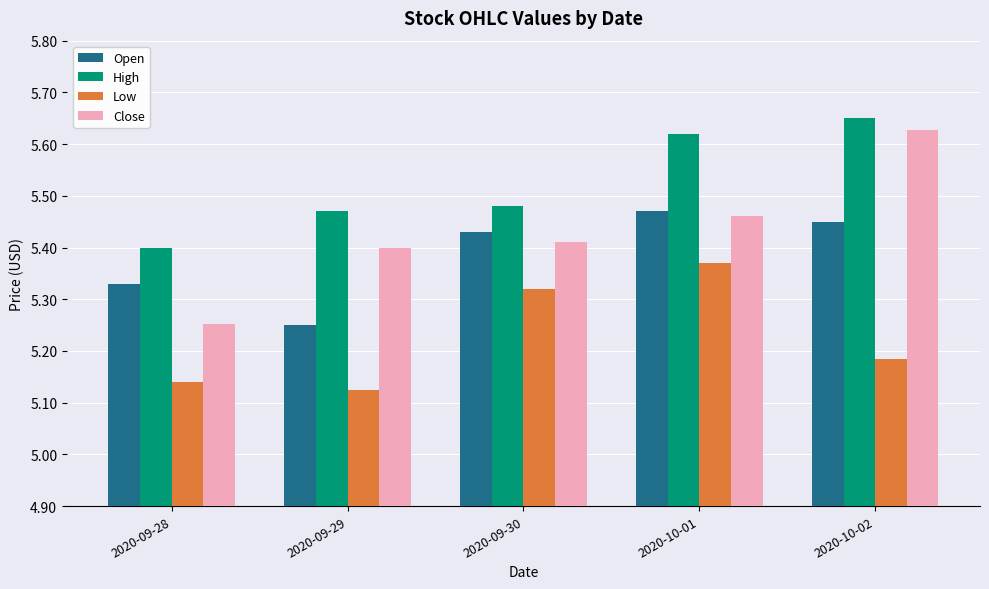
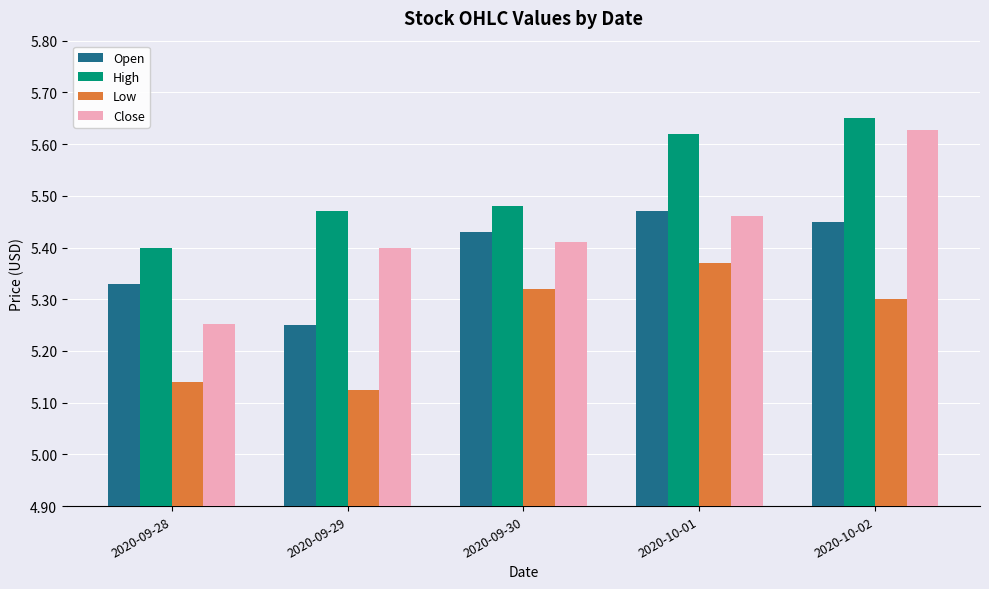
  {
    "Low": {
      "2020-09-28": 5.14,
      "2020-09-29": 5.13,
      "2020-09-30": 5.32,
      "2020-10-01": 5.37,
-     "2020-10-02": 5.18
+     "2020-10-02": 5.30
    },
    "Close": {
      "2020-09-28": 5.25,
      "2020-09-29": 5.40,
      "2020-09-30": 5.41,
      "2020-10-01": 5.46,
      "2020-10-02": 5.63
    }
  }
